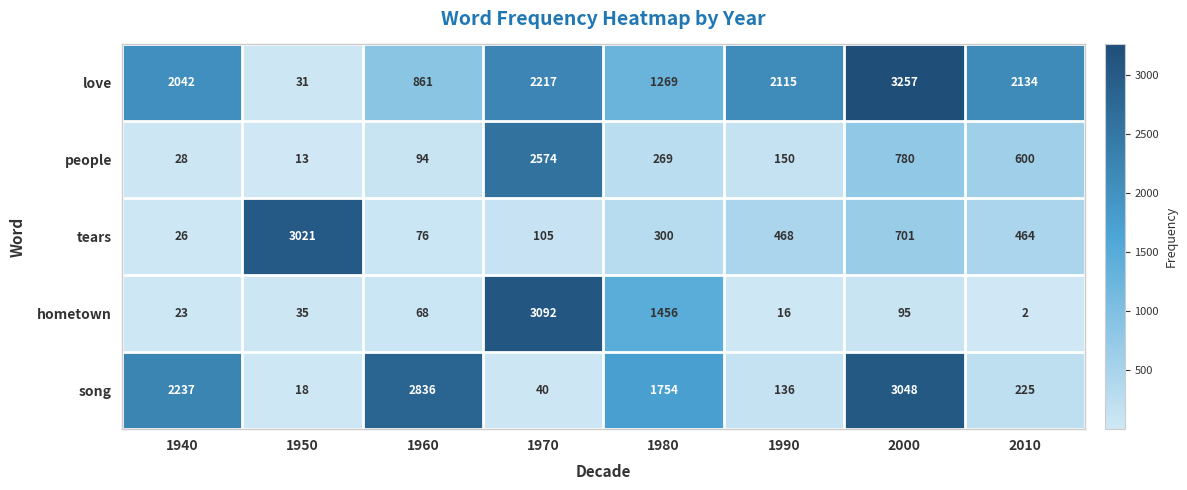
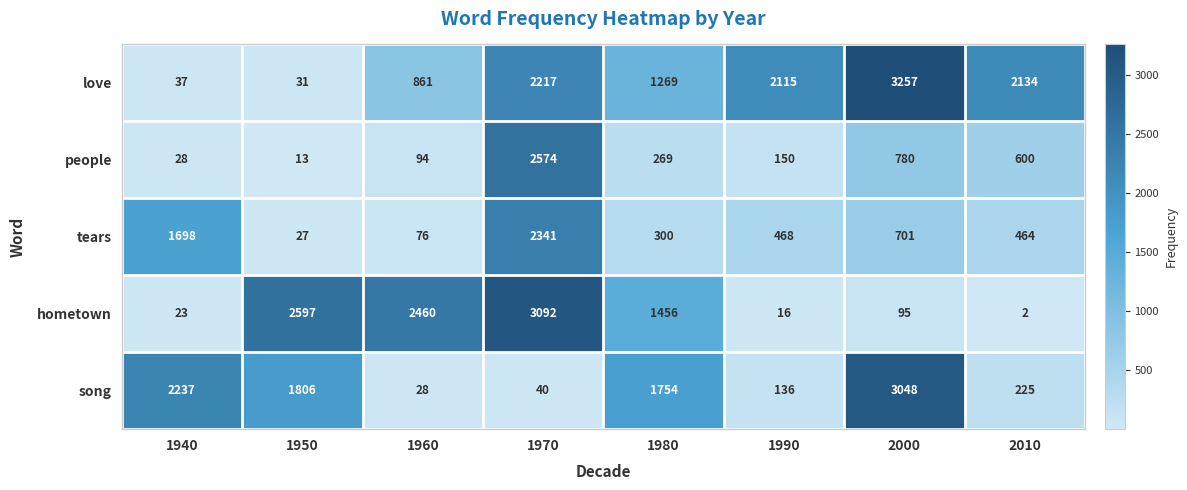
  {
    "love": {
-     "1940": 2042,
+     "1940": 37,
      "1950": 31,
      "1960": 861,
      "1970": 2217,
      "1980": 1269,
      "1990": 2115,
      "2000": 3257,
      "2010": 2134
    },
    "people": {
      "1940": 28,
      "1950": 13,
      "1960": 94,
      "1970": 2574,
      "1980": 269,
      "1990": 150,
      "2000": 780,
      "2010": 600
    },
    "tears": {
-     "1940": 26,
-     "1950": 3021,
+     "1940": 1698,
+     "1950": 27,
      "1960": 76,
-     "1970": 105,
+     "1970": 2341,
      "1980": 300,
      "1990": 468,
      "2000": 701,
      "2010": 464
    },
    "hometown": {
      "1940": 23,
-     "1950": 35,
-     "1960": 68,
+     "1950": 2597,
+     "1960": 2460,
      "1970": 3092,
      "1980": 1456,
      "1990": 16,
      "2000": 95,
      "2010": 2
    },
    "song": {
      "1940": 2237,
-     "1950": 18,
-     "1960": 2836,
+     "1950": 1806,
+     "1960": 28,
      "1970": 40,
      "1980": 1754,
      "1990": 136,
      "2000": 3048,
      "2010": 225
    }
  }
